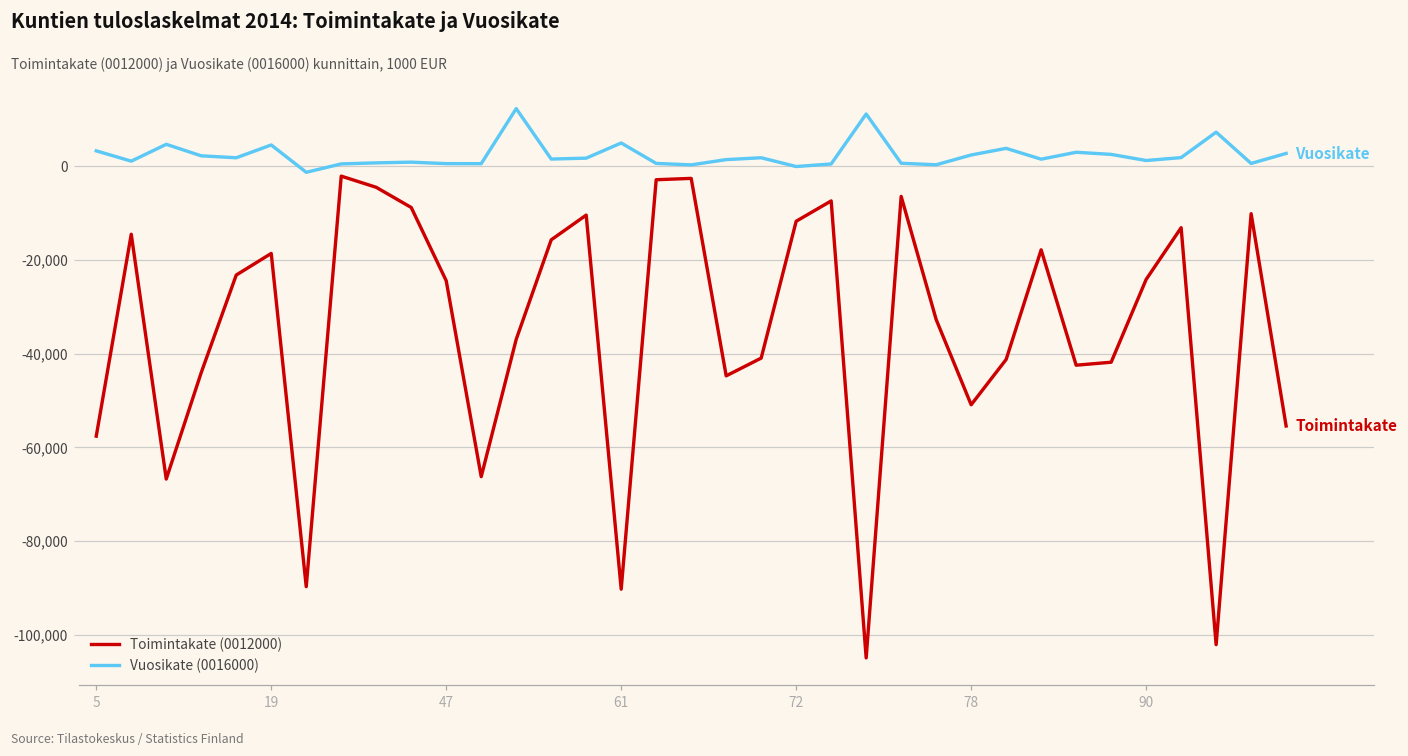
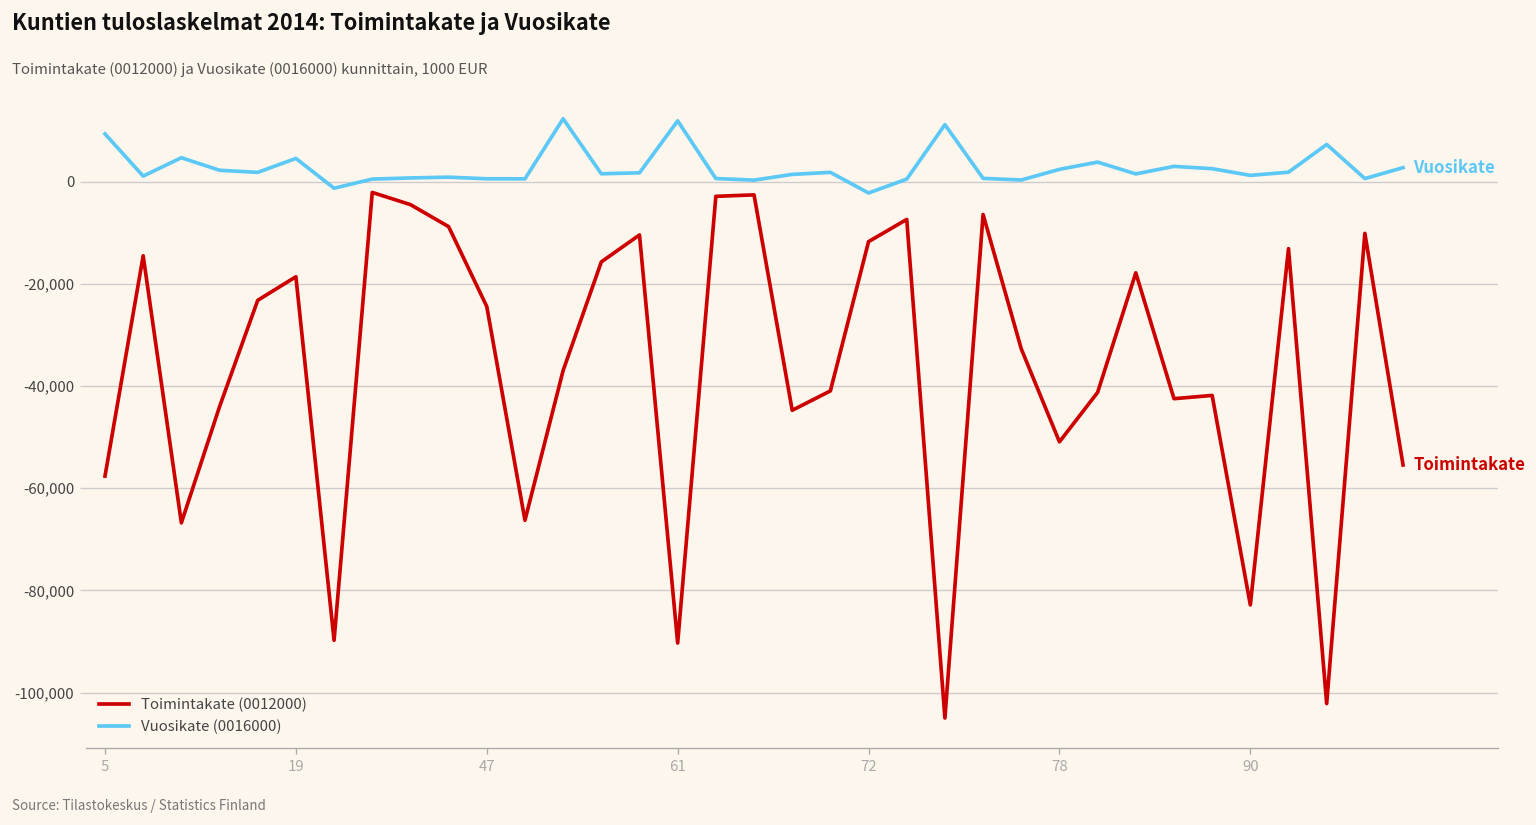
  {
    "Toimintakate (0012000)": {
      "5": "-58,000",
      "19": "-19,000",
      "47": "-24,000",
      "61": "-90,000",
      "72": "-12,000",
      "78": "-51,000",
-     "90": "-24,000"
+     "90": "-83,000"
    },
    "Vuosikate (0016000)": {
-     "5": "3,000",
+     "5": "9,000",
      "19": "5,000",
      "47": "1,000",
-     "61": "5,000",
-     "72": "0",
+     "61": "12,000",
+     "72": "-2,000",
      "78": "2,000",
      "90": "1,000"
    }
  }
